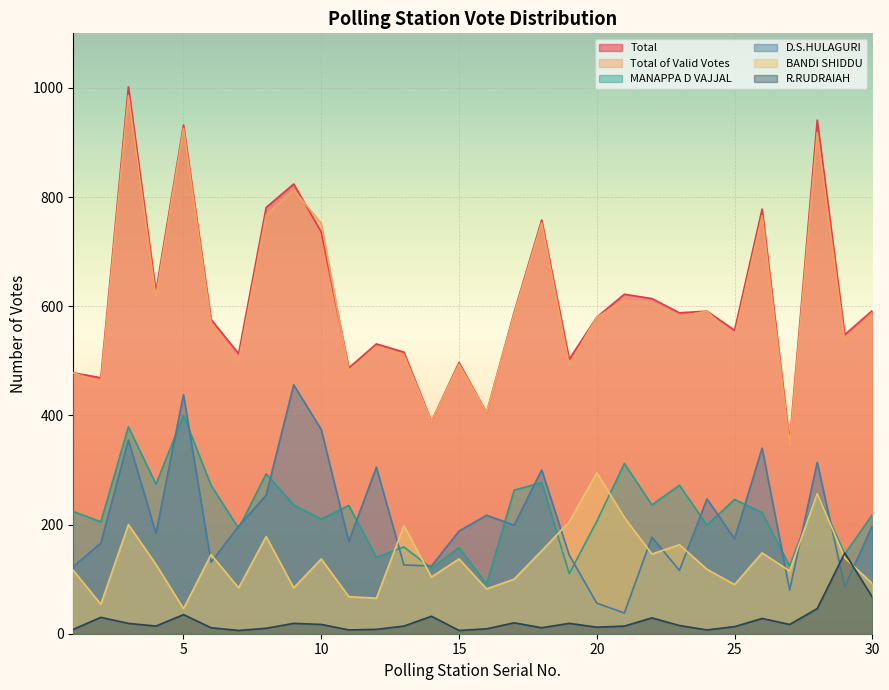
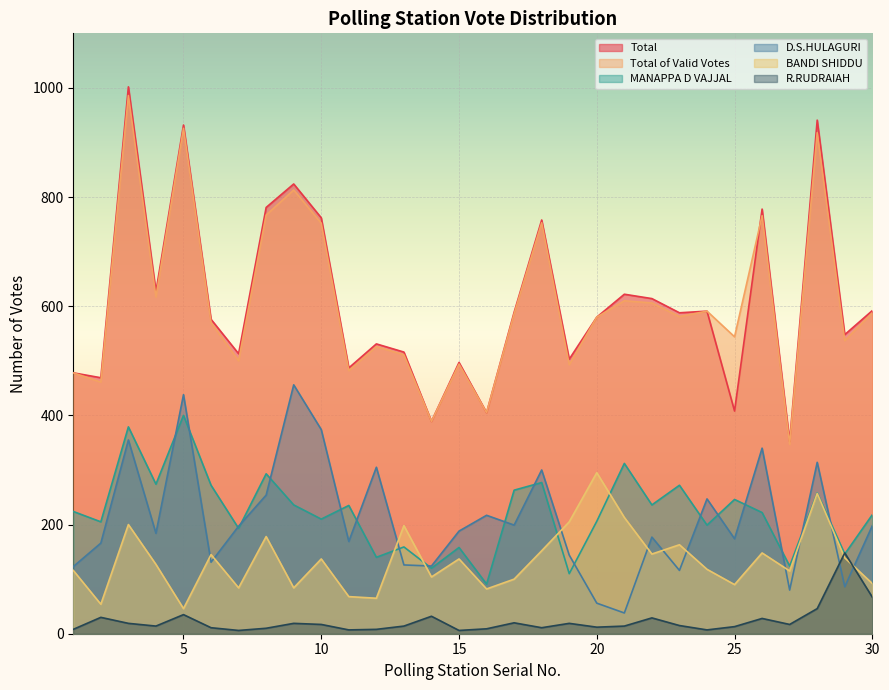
  {
    "Total": {
      "5": 930,
-     "10": 740,
-     "25": 560
+     "10": 760,
+     "25": 410
    }
  }
